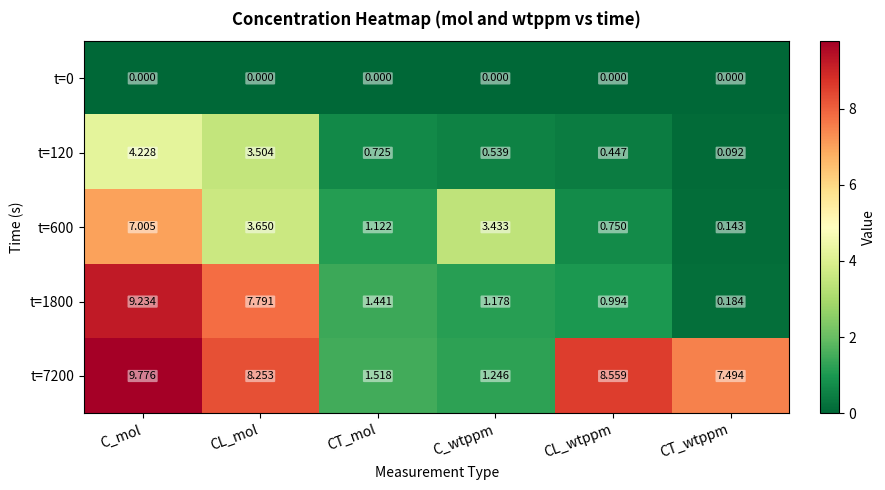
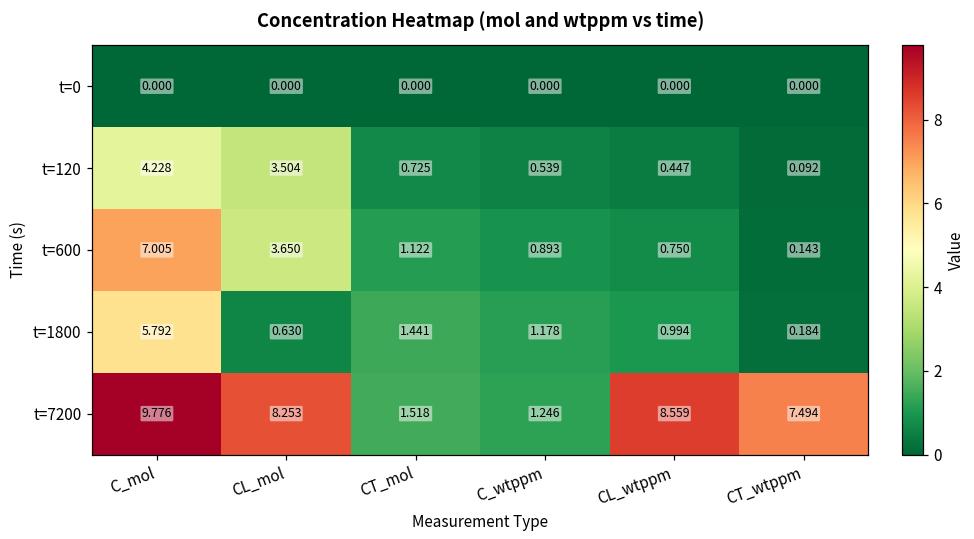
  {
    "t=600": {
-     "C_wtppm": 3.433
+     "C_wtppm": 0.893
    },
    "t=1800": {
-     "C_mol": 9.234,
-     "CL_mol": 7.791
+     "C_mol": 5.792,
+     "CL_mol": 0.630
    }
  }
